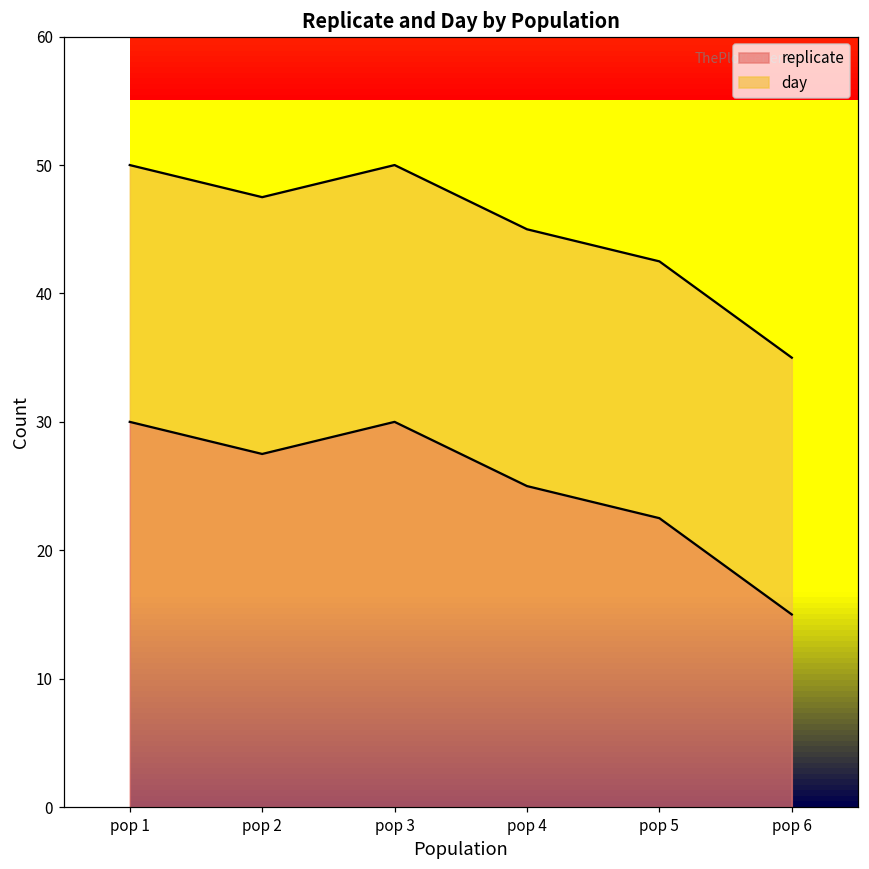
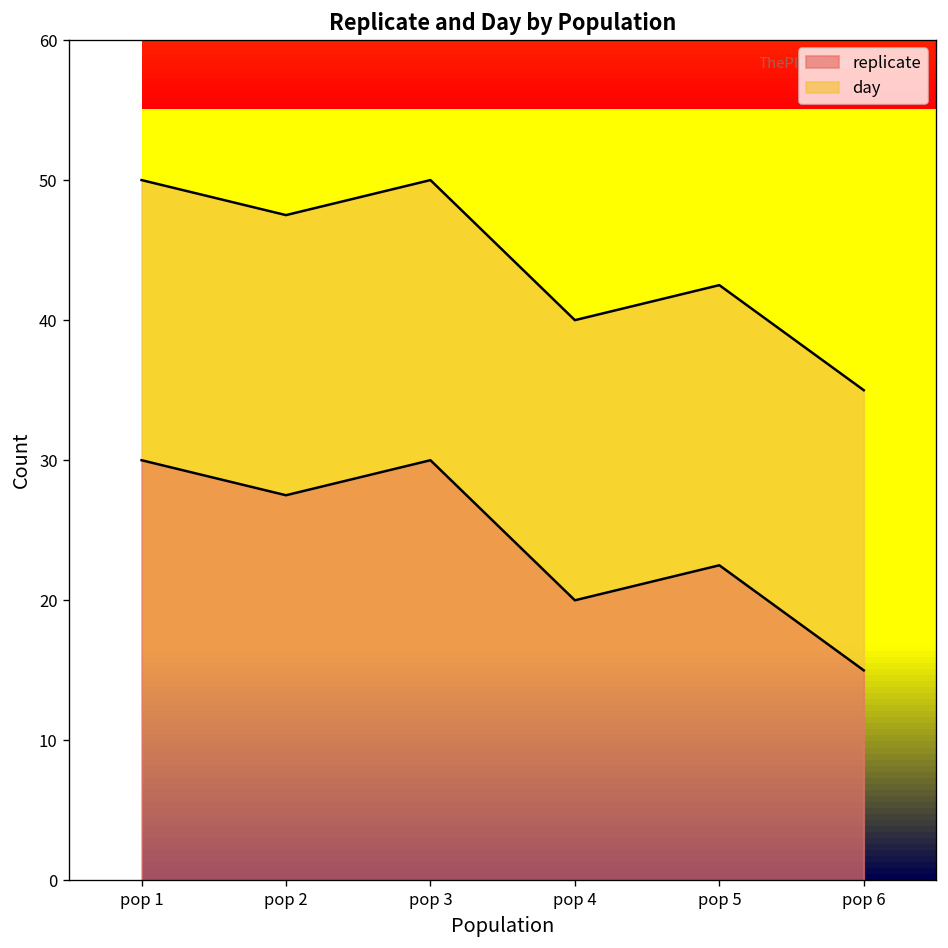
  {
    "replicate": {
      "pop 1": 30.0,
      "pop 2": 27.5,
      "pop 3": 30.0,
-     "pop 4": 25.0,
+     "pop 4": 20.0,
      "pop 5": 22.5,
      "pop 6": 15.0
    },
    "day": {
      "pop 1": 20.0,
      "pop 2": 20.0,
      "pop 3": 20.0,
      "pop 4": 20.0,
      "pop 5": 20.0,
      "pop 6": 20.0
    }
  }
